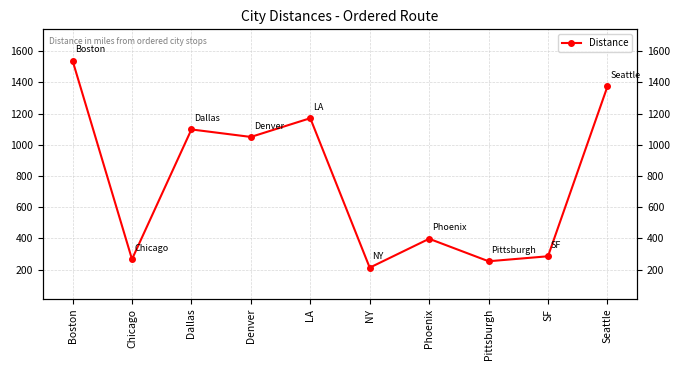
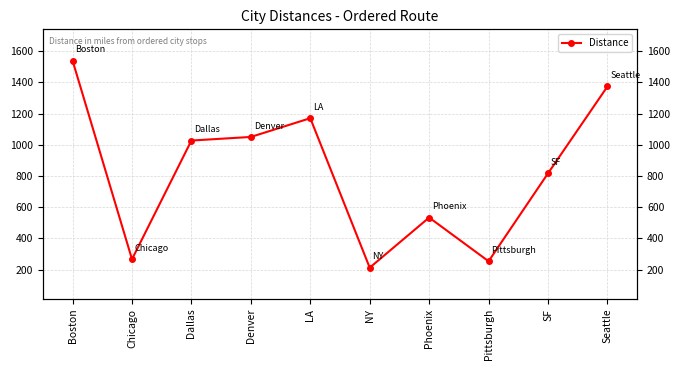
  {
    "Boston": 1540,
    "Chicago": 270,
-   "Dallas": 1100,
+   "Dallas": 1030,
    "Denver": 1050,
    "LA": 1170,
    "NY": 210,
-   "Phoenix": 400,
+   "Phoenix": 530,
    "Pittsburgh": 250,
-   "SF": 290,
+   "SF": 820,
    "Seattle": 1370
  }
